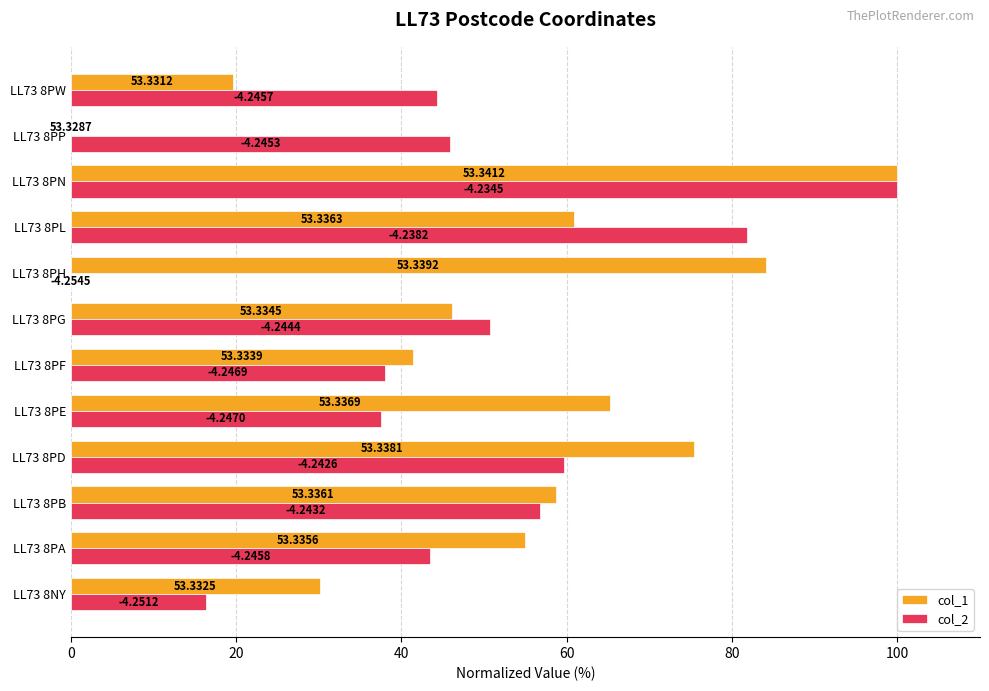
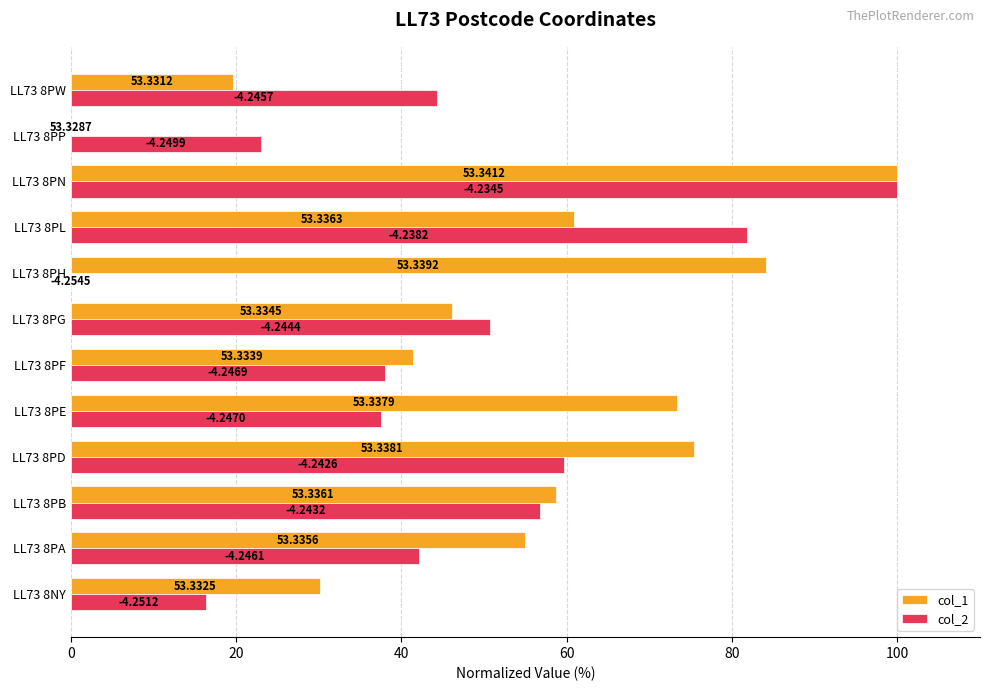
  {
    "col_1": {
-     "LL73 8PE": 53.3369
+     "LL73 8PE": 53.3379
    },
    "col_2": {
-     "LL73 8PP": -4.2453,
-     "LL73 8PA": -4.2458
+     "LL73 8PP": -4.2499,
+     "LL73 8PA": -4.2461
    }
  }
